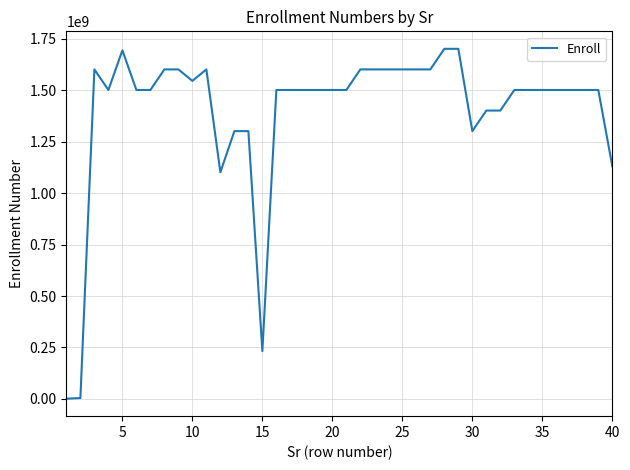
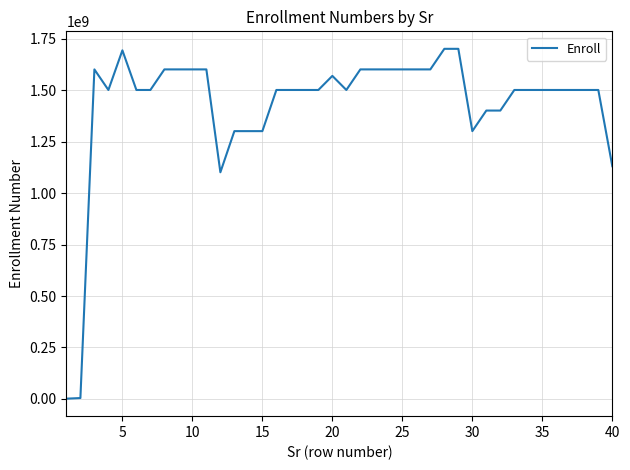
  {
    "5": 1690000000,
-   "10": 1550000000,
-   "15": 230000000,
-   "20": 1500000000,
+   "10": 1600000000,
+   "15": 1300000000,
+   "20": 1570000000,
    "25": 1600000000,
    "30": 1300000000,
    "35": 1500000000,
    "40": 1130000000
  }
